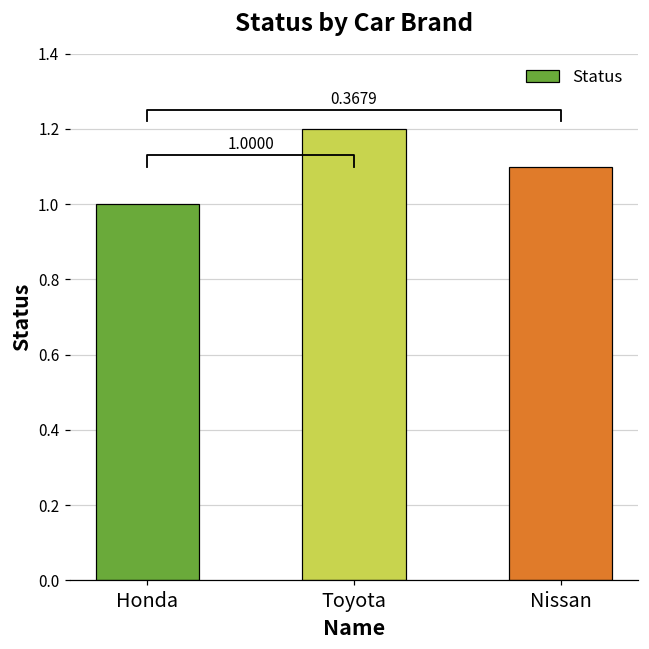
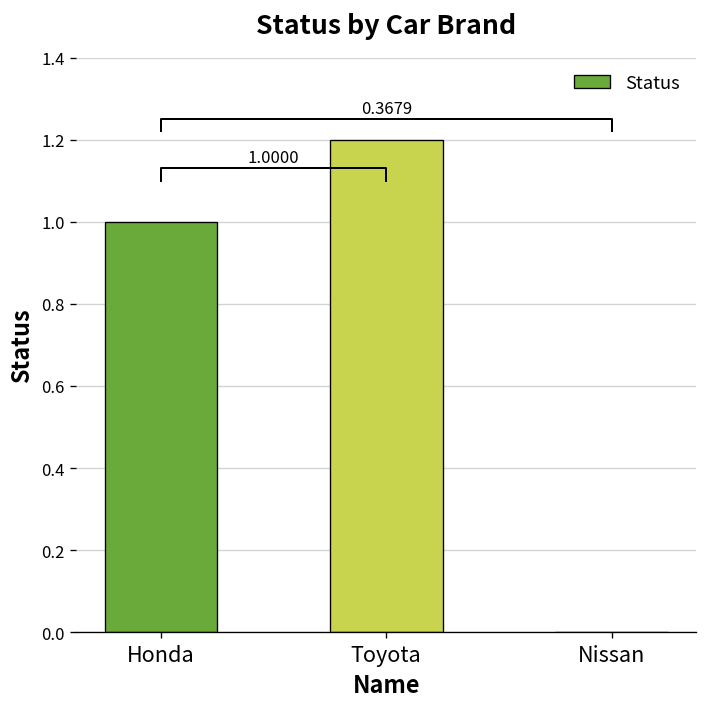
  {
    "Status": {
      "Honda": 1.0,
-     "Nissan": 1.1
+     "Nissan": 0.0
    }
  }
